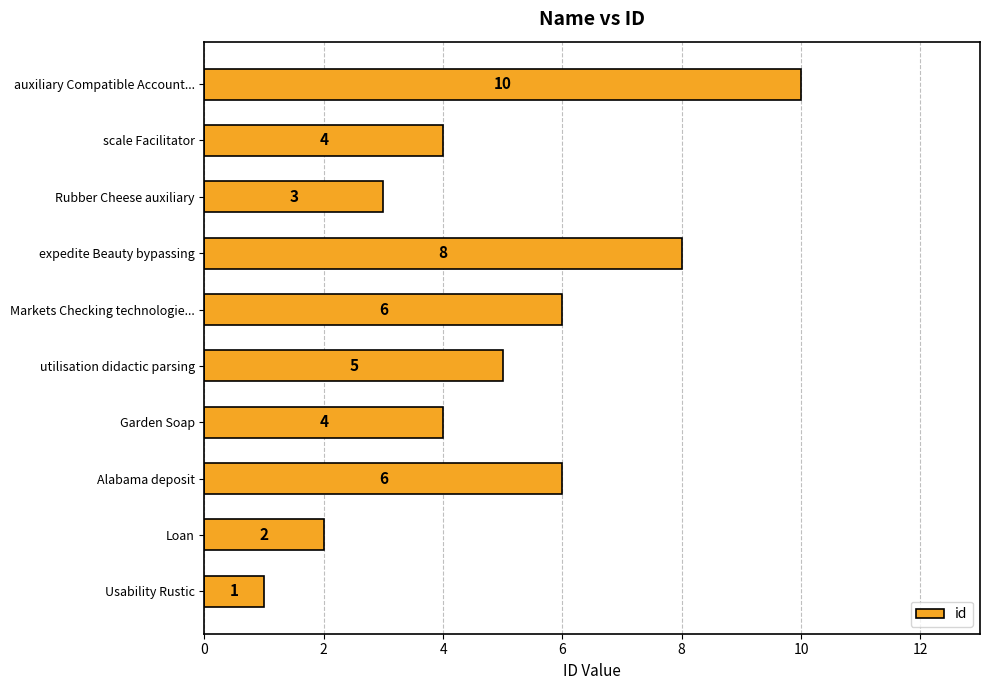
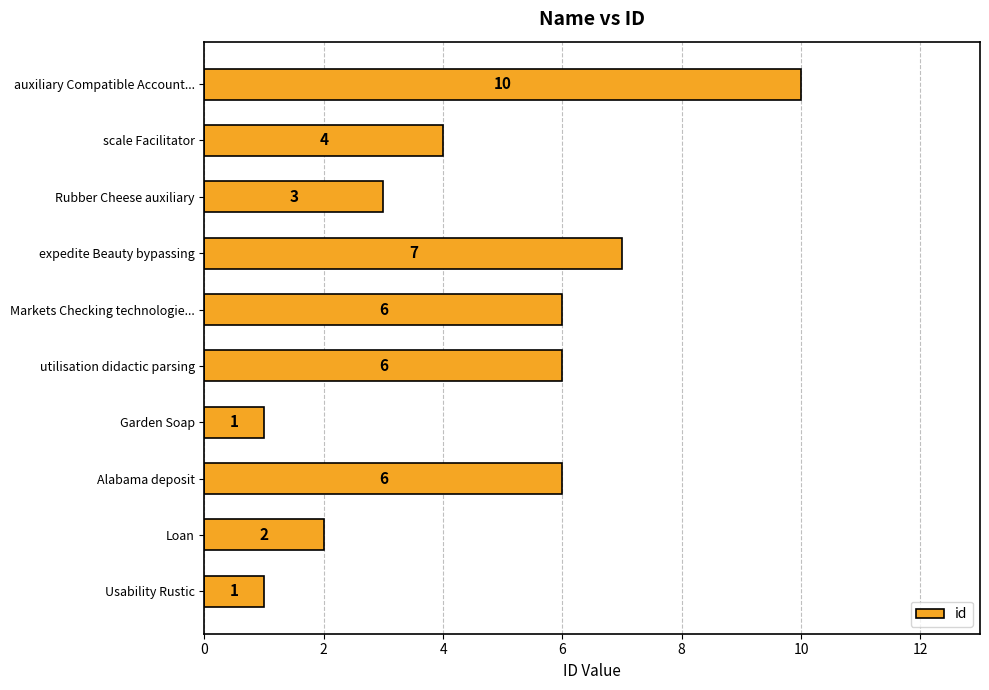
  {
    "auxiliary Compatible Account...": 10,
    "scale Facilitator": 4,
    "Rubber Cheese auxiliary": 3,
-   "expedite Beauty bypassing": 8,
+   "expedite Beauty bypassing": 7,
    "Markets Checking technologie...": 6,
-   "utilisation didactic parsing": 5,
-   "Garden Soap": 4,
+   "utilisation didactic parsing": 6,
+   "Garden Soap": 1,
    "Alabama deposit": 6,
    "Loan": 2,
    "Usability Rustic": 1
  }
